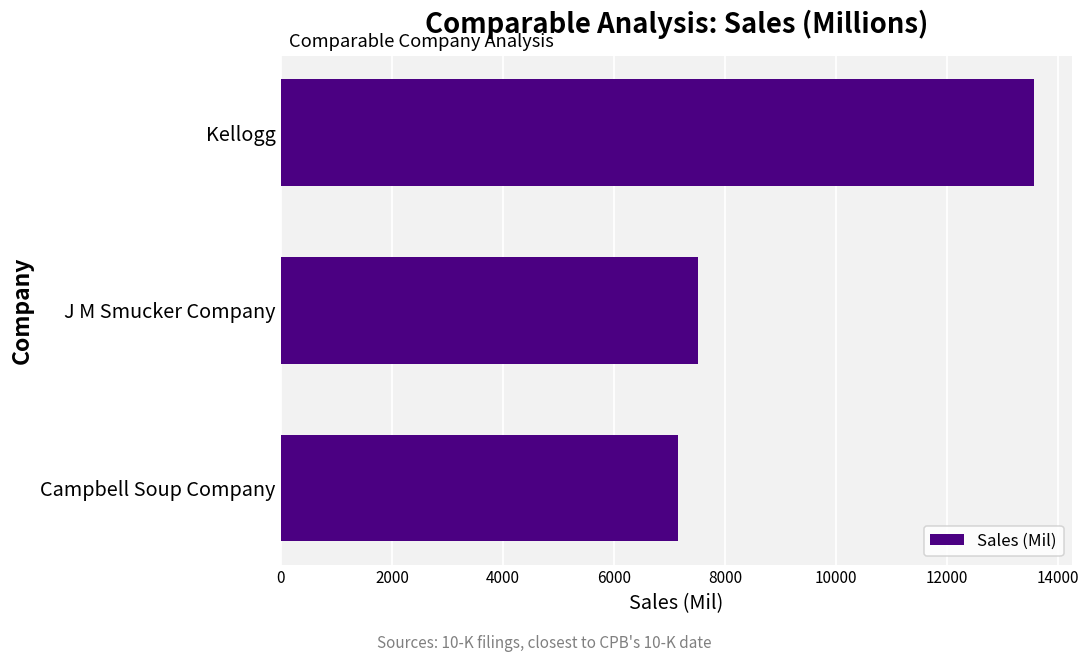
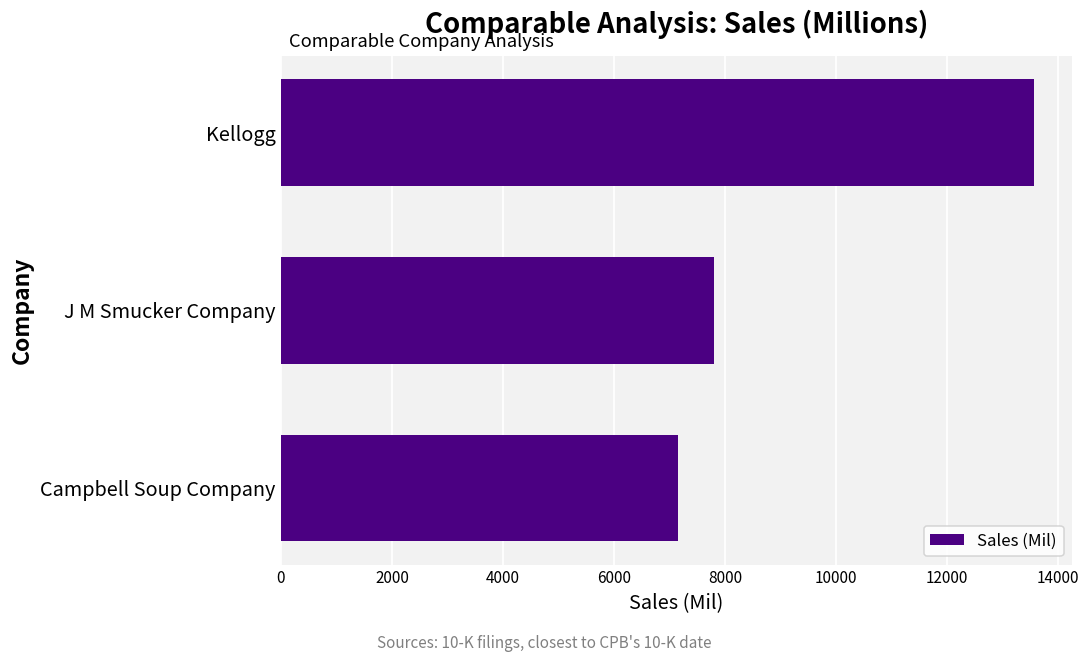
  {
    "Kellogg": 13600,
-   "J M Smucker Company": 7500,
+   "J M Smucker Company": 7800,
    "Campbell Soup Company": 7200
  }
